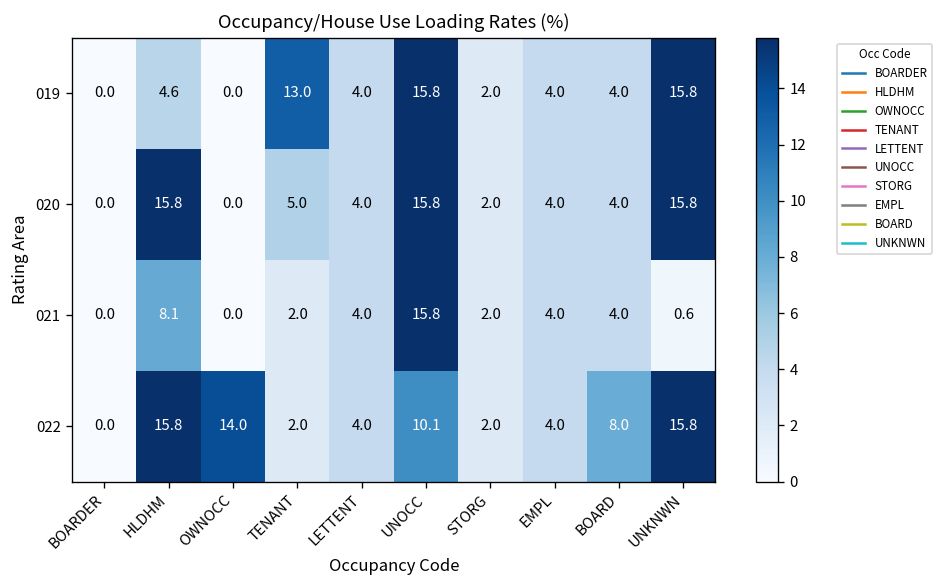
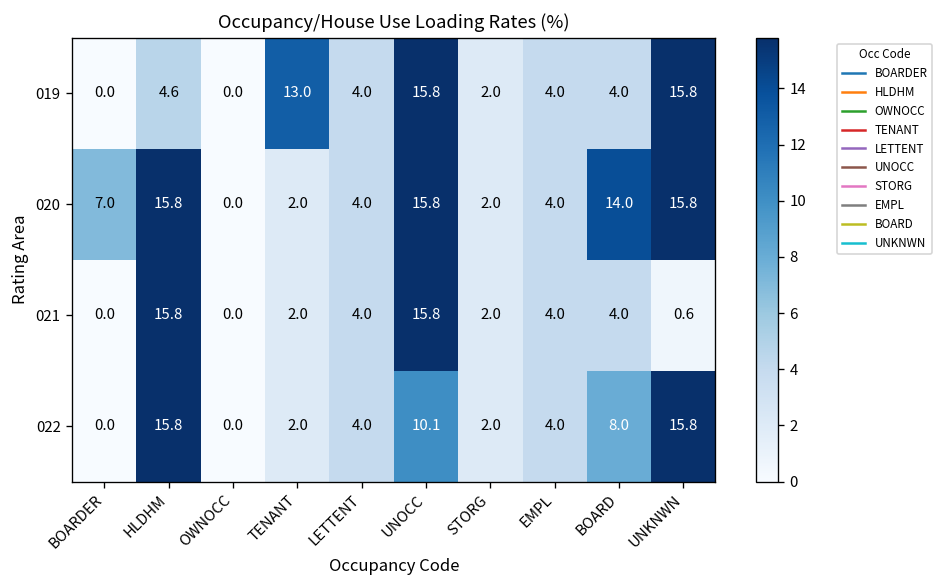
  {
    "019": {
      "BOARDER": 0.0,
      "HLDHM": 4.6,
      "OWNOCC": 0.0,
      "TENANT": 13.0,
      "LETTENT": 4.0,
      "UNOCC": 15.8,
      "STORG": 2.0,
      "EMPL": 4.0,
      "BOARD": 4.0,
      "UNKNWN": 15.8
    },
    "020": {
-     "BOARDER": 0.0,
+     "BOARDER": 7.0,
      "HLDHM": 15.8,
      "OWNOCC": 0.0,
-     "TENANT": 5.0,
+     "TENANT": 2.0,
      "LETTENT": 4.0,
      "UNOCC": 15.8,
      "STORG": 2.0,
      "EMPL": 4.0,
-     "BOARD": 4.0,
+     "BOARD": 14.0,
      "UNKNWN": 15.8
    },
    "021": {
      "BOARDER": 0.0,
-     "HLDHM": 8.1,
+     "HLDHM": 15.8,
      "OWNOCC": 0.0,
      "TENANT": 2.0,
      "LETTENT": 4.0,
      "UNOCC": 15.8,
      "STORG": 2.0,
      "EMPL": 4.0,
      "BOARD": 4.0,
      "UNKNWN": 0.6
    },
    "022": {
      "BOARDER": 0.0,
      "HLDHM": 15.8,
-     "OWNOCC": 14.0,
+     "OWNOCC": 0.0,
      "TENANT": 2.0,
      "LETTENT": 4.0,
      "UNOCC": 10.1,
      "STORG": 2.0,
      "EMPL": 4.0,
      "BOARD": 8.0,
      "UNKNWN": 15.8
    }
  }
